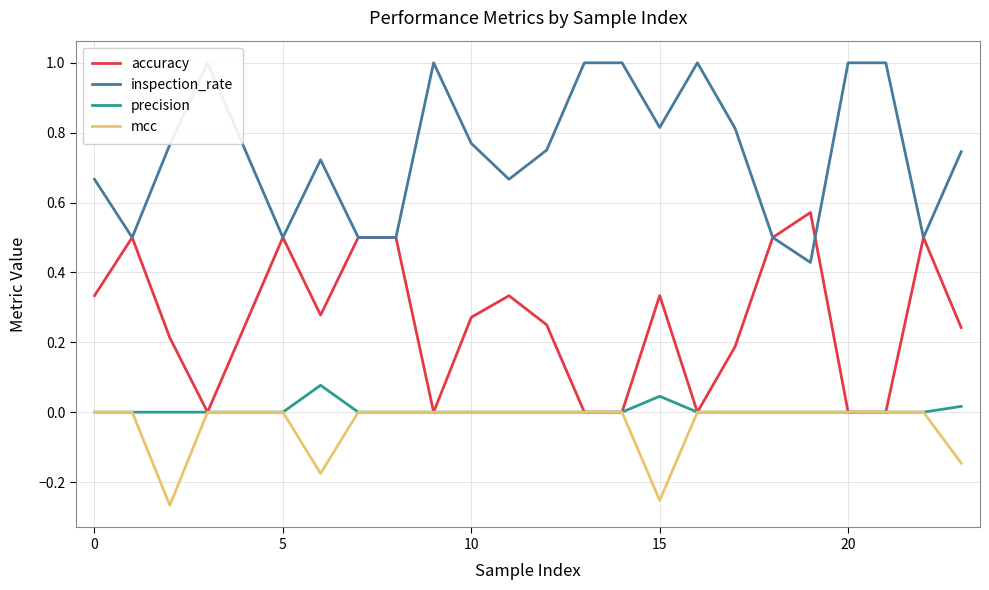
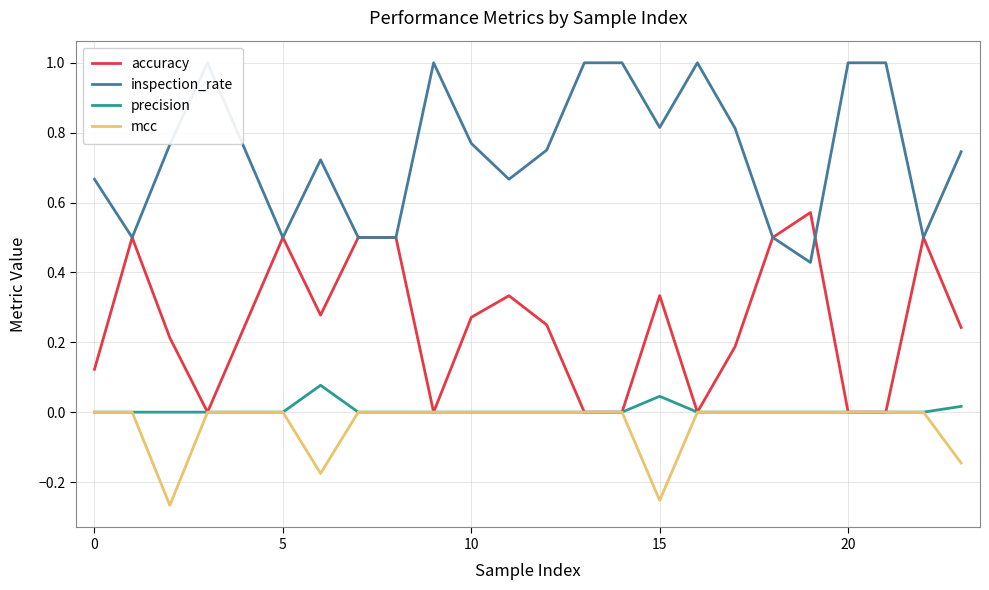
  {
    "accuracy": {
-     "0": 0.33,
+     "0": 0.12,
      "10": 0.27,
      "15": 0.33
    },
    "mcc": {
      "15": -0.25
    }
  }
